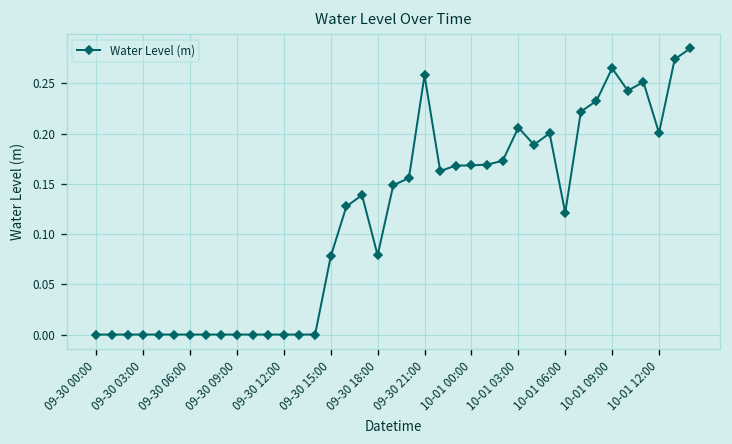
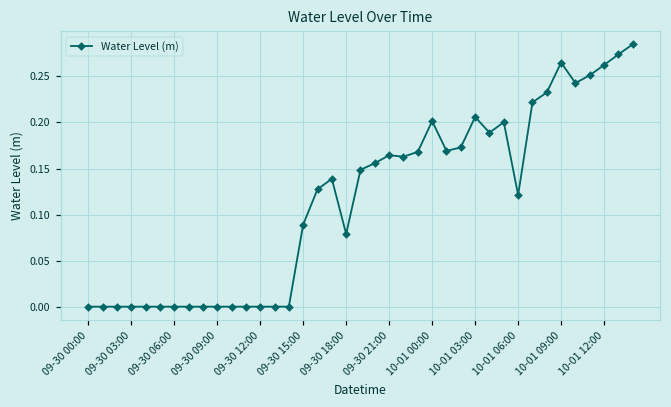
  {
    "09-30 00:00": 0.00,
    "09-30 03:00": 0.00,
    "09-30 06:00": 0.00,
    "09-30 09:00": 0.00,
    "09-30 12:00": 0.00,
-   "09-30 15:00": 0.08,
+   "09-30 15:00": 0.09,
    "09-30 18:00": 0.08,
-   "09-30 21:00": 0.26,
-   "10-01 00:00": 0.17,
+   "09-30 21:00": 0.16,
+   "10-01 00:00": 0.20,
    "10-01 03:00": 0.21,
    "10-01 06:00": 0.12,
    "10-01 09:00": 0.27,
-   "10-01 12:00": 0.20
+   "10-01 12:00": 0.26
  }
